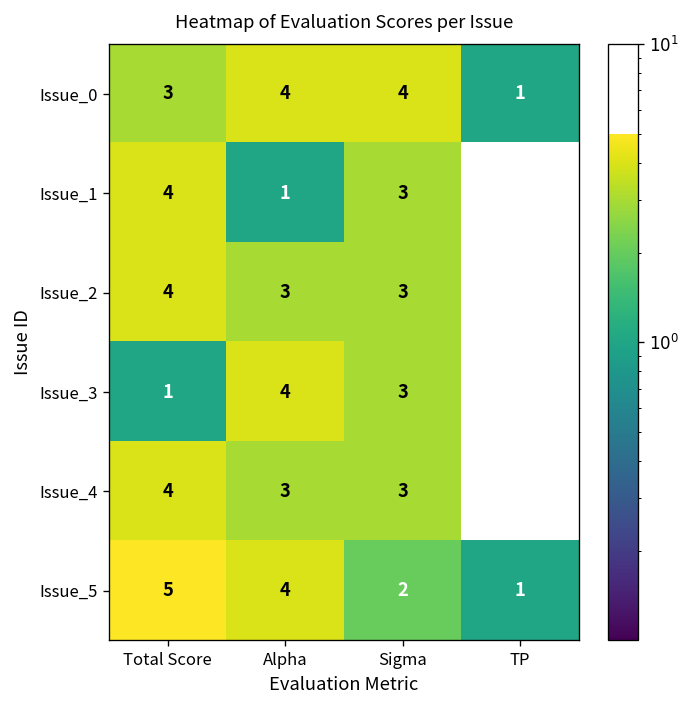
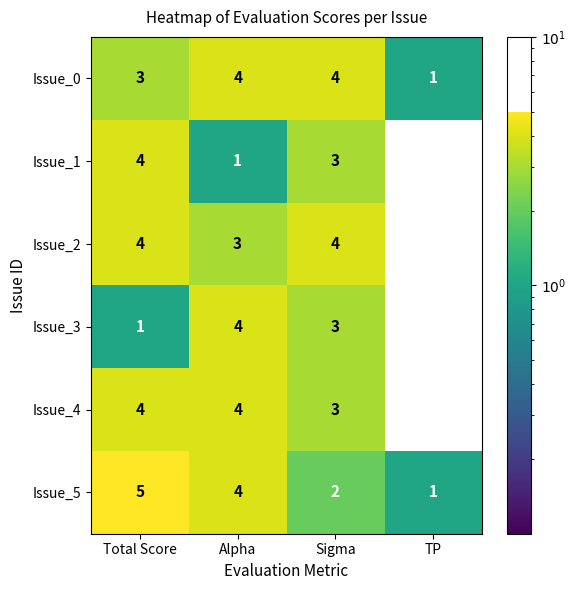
  {
    "Issue_0": {
      "Total Score": 3,
      "Alpha": 4,
      "Sigma": 4,
      "TP": 1
    },
    "Issue_1": {
      "Total Score": 4,
      "Alpha": 1,
      "Sigma": 3
    },
    "Issue_2": {
      "Total Score": 4,
      "Alpha": 3,
-     "Sigma": 3
+     "Sigma": 4
    },
    "Issue_3": {
      "Total Score": 1,
      "Alpha": 4,
      "Sigma": 3
    },
    "Issue_4": {
      "Total Score": 4,
-     "Alpha": 3,
+     "Alpha": 4,
      "Sigma": 3
    },
    "Issue_5": {
      "Total Score": 5,
      "Alpha": 4,
      "Sigma": 2,
      "TP": 1
    }
  }
